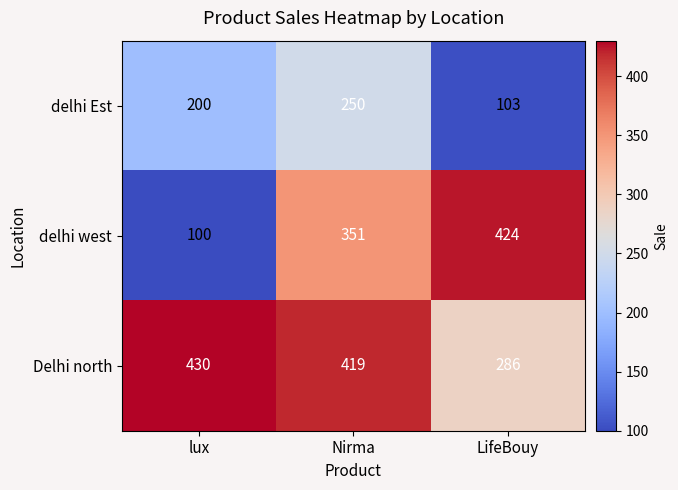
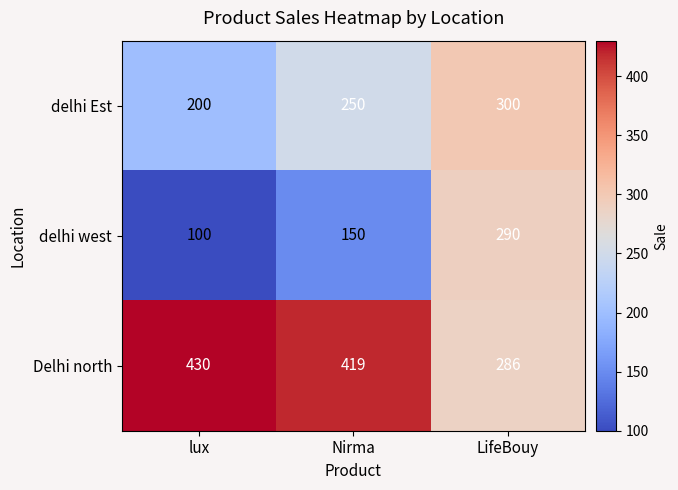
  {
    "delhi Est": {
      "lux": 200,
-     "LifeBouy": 103
+     "LifeBouy": 300
    },
    "delhi west": {
      "lux": 100,
-     "Nirma": 351,
-     "LifeBouy": 424
+     "Nirma": 150,
+     "LifeBouy": 290
    },
    "Delhi north": {
      "lux": 430,
      "Nirma": 419,
      "LifeBouy": 286
    }
  }
